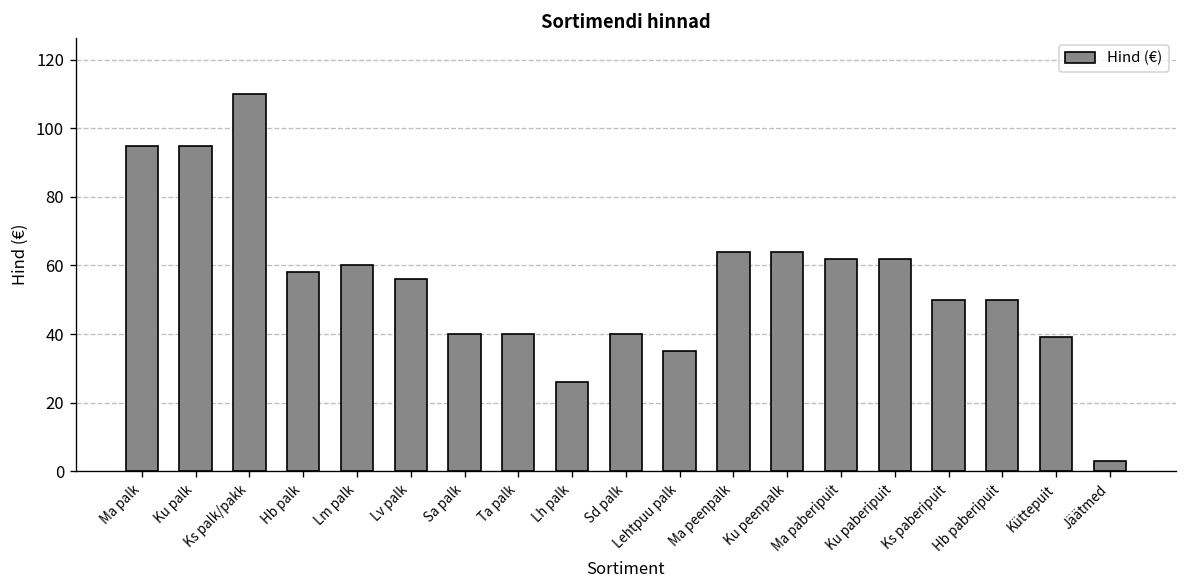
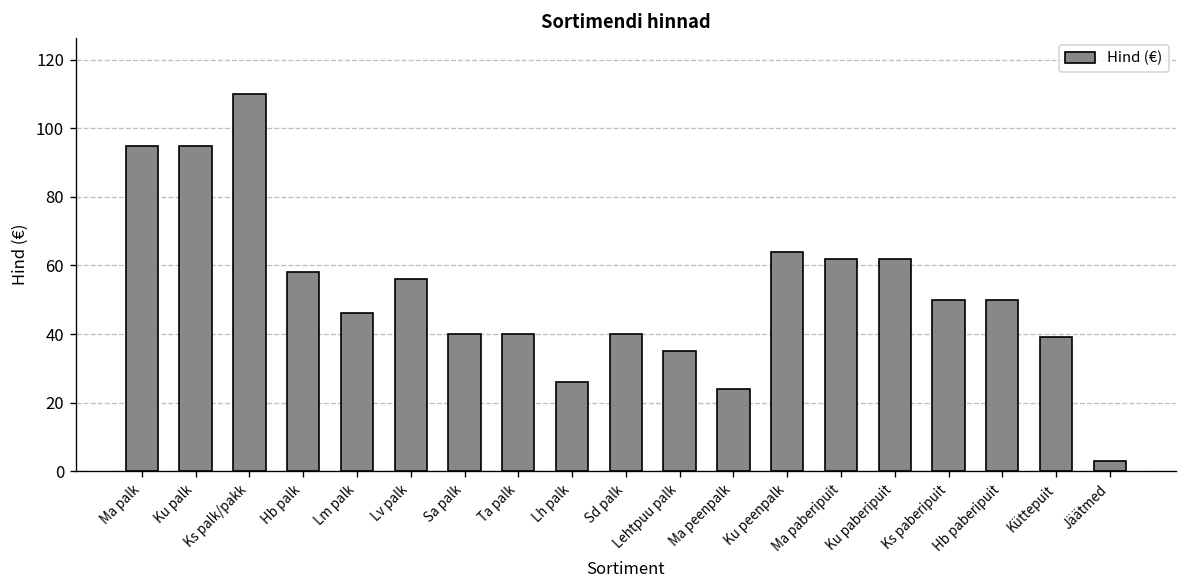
  {
    "Ma palk": 95,
    "Ku palk": 95,
    "Ks palk/pakk": 110,
    "Hb palk": 58,
-   "Lm palk": 60,
+   "Lm palk": 46,
    "Lv palk": 56,
    "Sa palk": 40,
    "Ta palk": 40,
    "Lh palk": 26,
    "Sd palk": 40,
    "Lehtpuu palk": 35,
-   "Ma peenpalk": 64,
+   "Ma peenpalk": 24,
    "Ku peenpalk": 64,
    "Ma paberipuit": 62,
    "Ku paberipuit": 62,
    "Ks paberipuit": 50,
    "Hb paberipuit": 50,
    "Küttepuit": 39,
    "Jäätmed": 3
  }
